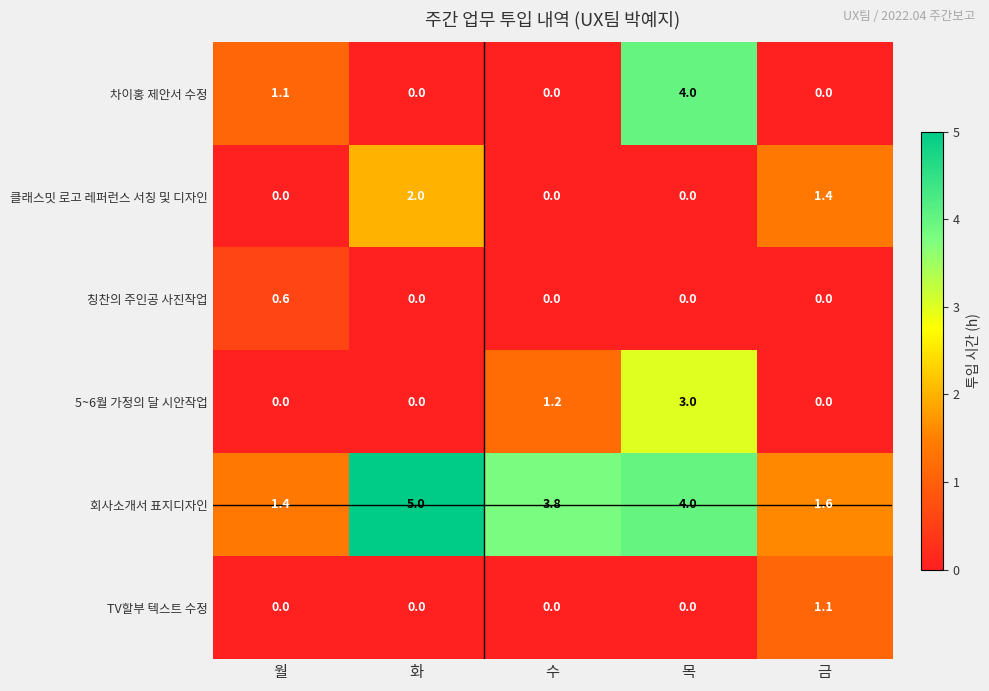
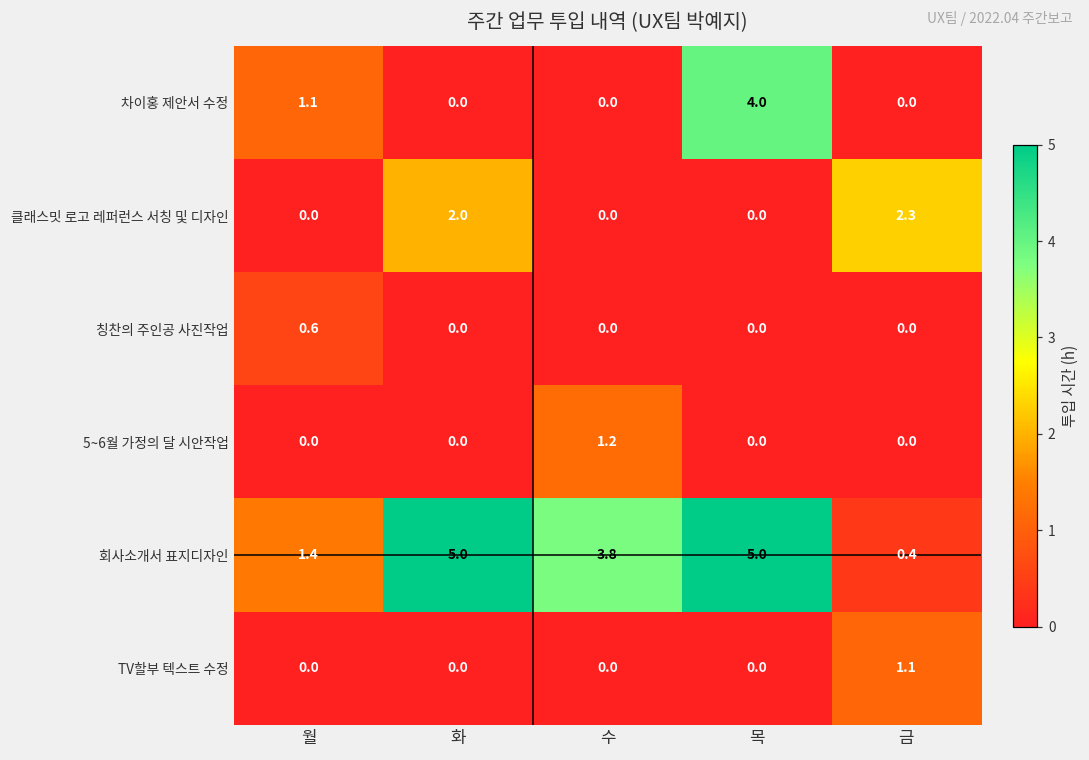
  {
    "차이홍 제안서 수정": {
      "월": 1.1,
      "화": 0.0,
      "수": 0.0,
      "목": 4.0,
      "금": 0.0
    },
    "클래스밋 로고 레퍼런스 서칭 및 디자인": {
      "월": 0.0,
      "화": 2.0,
      "수": 0.0,
      "목": 0.0,
-     "금": 1.4
+     "금": 2.3
    },
    "칭찬의 주인공 사진작업": {
      "월": 0.6,
      "화": 0.0,
      "수": 0.0,
      "목": 0.0,
      "금": 0.0
    },
    "5~6월 가정의 달 시안작업": {
      "월": 0.0,
      "화": 0.0,
      "수": 1.2,
-     "목": 3.0,
+     "목": 0.0,
      "금": 0.0
    },
    "회사소개서 표지디자인": {
      "월": 1.4,
      "화": 5.0,
      "수": 3.8,
-     "목": 4.0,
-     "금": 1.6
+     "목": 5.0,
+     "금": 0.4
    },
    "TV할부 텍스트 수정": {
      "월": 0.0,
      "화": 0.0,
      "수": 0.0,
      "목": 0.0,
      "금": 1.1
    }
  }
